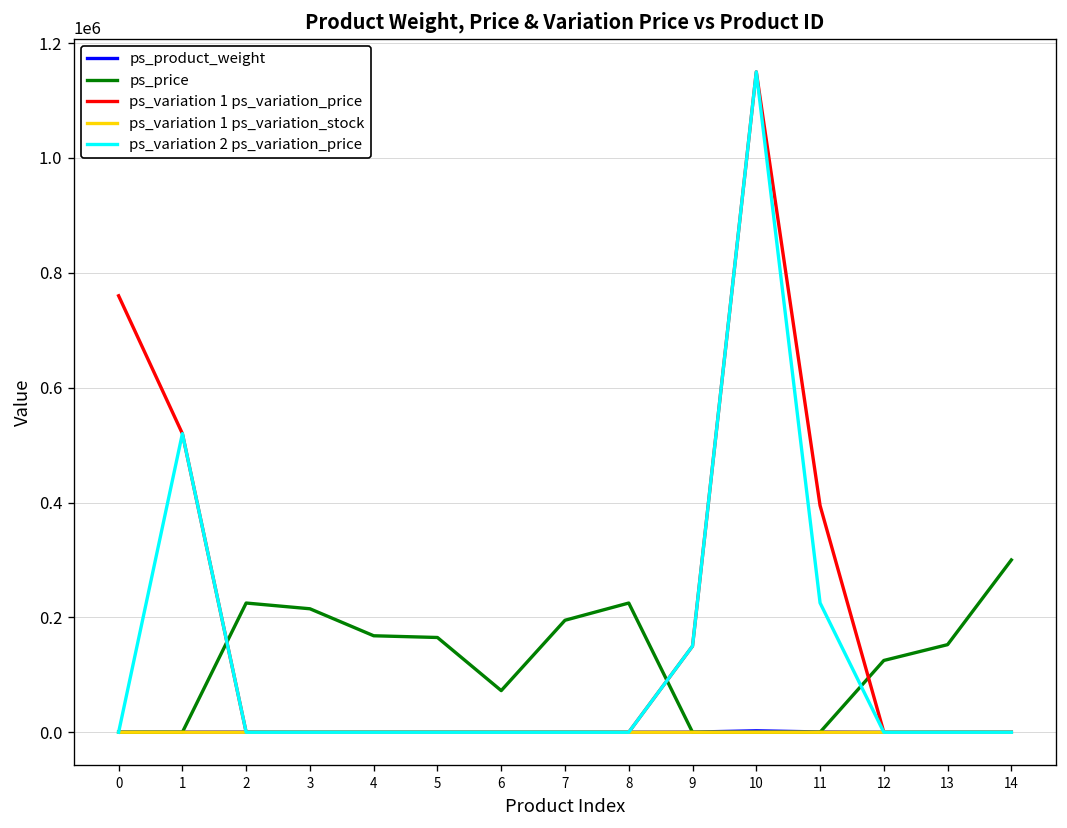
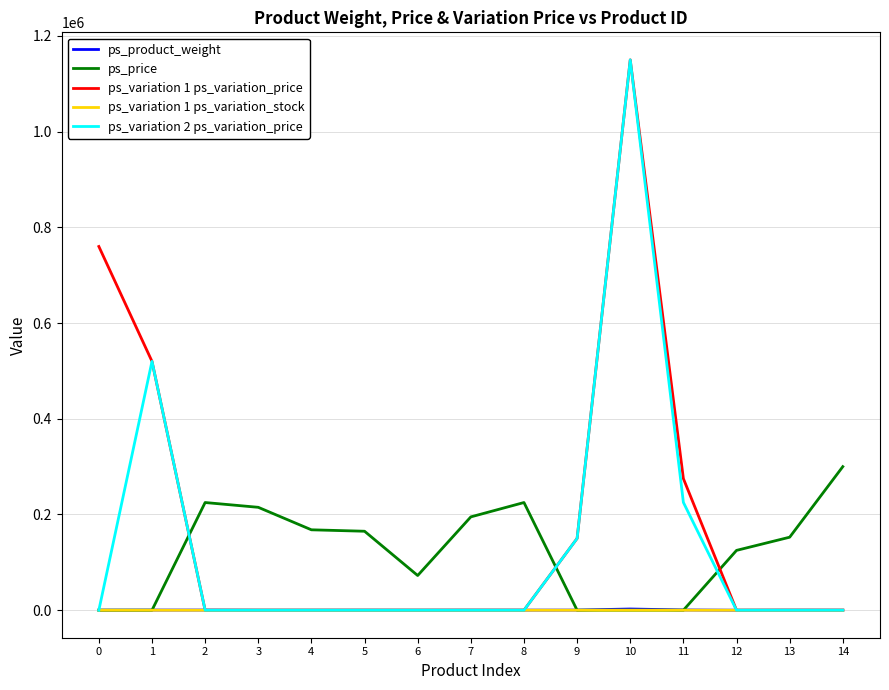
  {
    "ps_price": {
      "2": 230000,
      "3": 220000,
      "4": 170000,
      "5": 170000,
      "6": 70000,
      "7": 200000,
      "8": 230000,
      "12": 130000,
      "13": 150000,
      "14": 300000
    },
    "ps_variation 1 ps_variation_price": {
      "0": 760000,
-     "11": 390000
+     "11": 280000
    },
    "ps_variation 2 ps_variation_price": {
      "11": 230000
    }
  }
